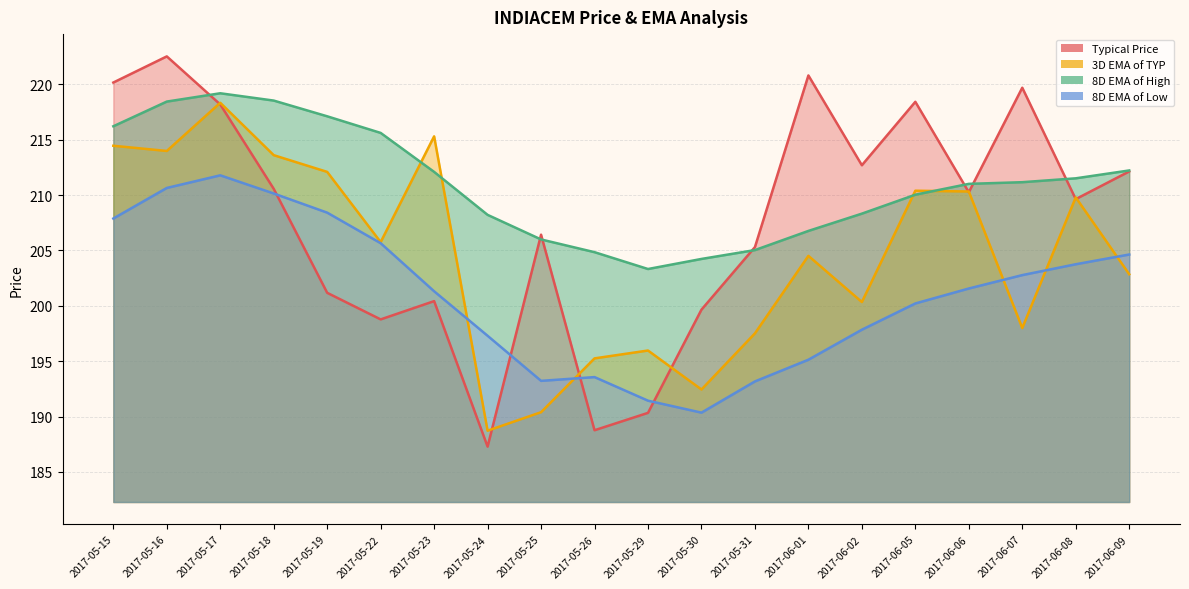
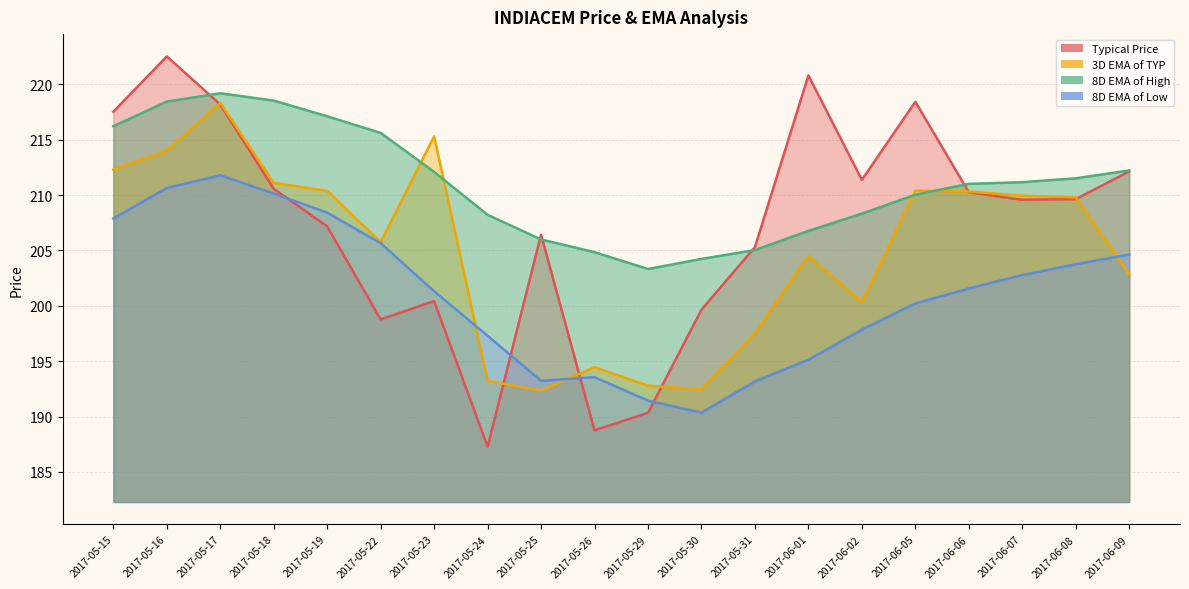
  {
    "Typical Price": {
-     "2017-05-15": 220.2,
+     "2017-05-15": 217.5,
      "2017-05-16": 222.5,
      "2017-05-18": 210.6,
-     "2017-05-19": 201.2,
+     "2017-05-19": 207.2,
      "2017-05-22": 198.8,
      "2017-05-23": 200.4,
      "2017-05-24": 187.3,
      "2017-05-25": 206.4,
      "2017-05-26": 188.8,
      "2017-05-29": 190.3,
      "2017-05-30": 199.7,
      "2017-05-31": 205.3,
      "2017-06-01": 220.8,
-     "2017-06-02": 212.7,
+     "2017-06-02": 211.4,
      "2017-06-05": 218.4,
-     "2017-06-07": 219.7
+     "2017-06-07": 209.6
    },
    "3D EMA of TYP": {
-     "2017-05-15": 214.5,
+     "2017-05-15": 212.3,
      "2017-05-16": 214.0,
-     "2017-05-18": 213.6,
-     "2017-05-19": 212.1,
+     "2017-05-18": 211.1,
+     "2017-05-19": 210.4,
      "2017-05-23": 215.3,
-     "2017-05-24": 188.7,
-     "2017-05-25": 190.4,
-     "2017-05-26": 195.3,
-     "2017-05-29": 196.0,
+     "2017-05-24": 193.2,
+     "2017-05-25": 192.3,
+     "2017-05-26": 194.5,
+     "2017-05-29": 192.8,
      "2017-05-30": 192.4,
      "2017-05-31": 197.5,
      "2017-06-01": 204.5,
      "2017-06-02": 200.3,
      "2017-06-05": 210.4,
-     "2017-06-07": 198.0,
+     "2017-06-07": 209.9,
      "2017-06-09": 202.9
    }
  }
